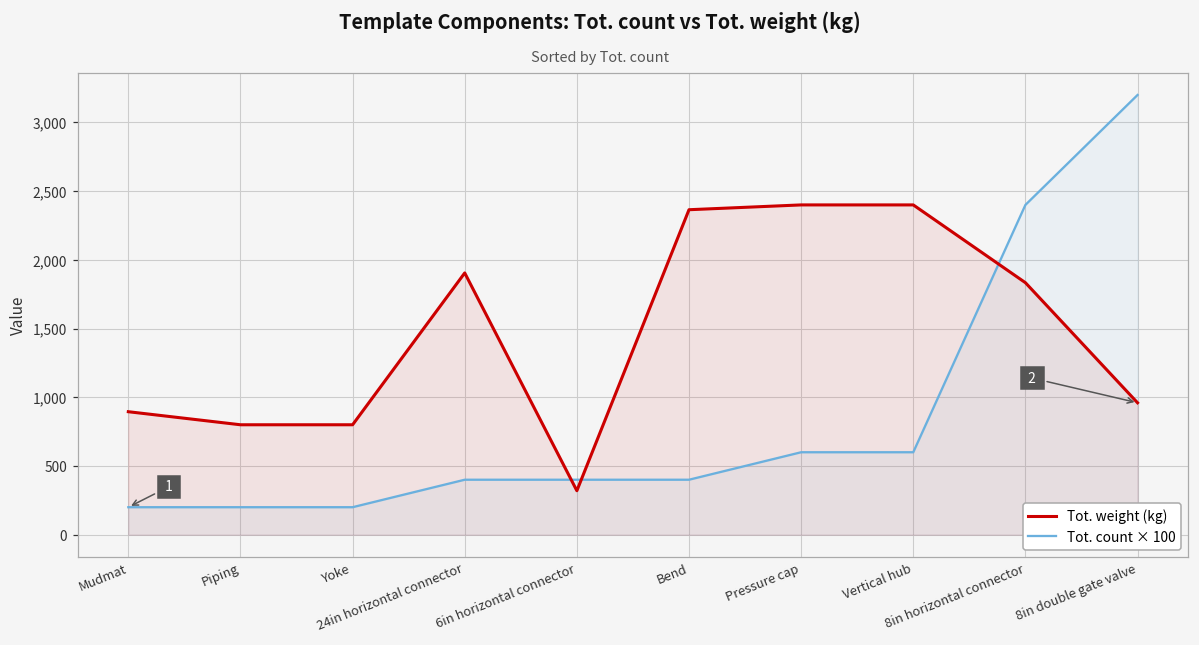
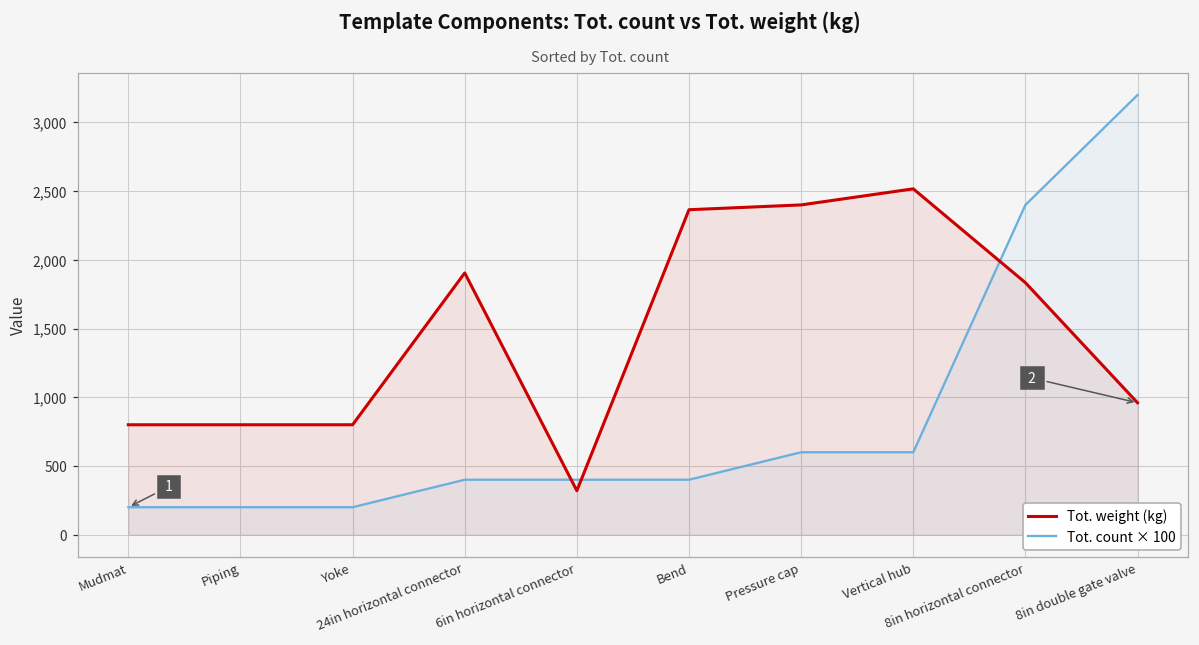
  {
    "Tot. weight (kg)": {
-     "Mudmat": "900",
+     "Mudmat": "800",
      "Piping": "800",
      "Yoke": "800",
      "24in horizontal connector": "1,910",
      "6in horizontal connector": "320",
      "Bend": "2,370",
      "Pressure cap": "2,400",
-     "Vertical hub": "2,400",
+     "Vertical hub": "2,520",
      "8in horizontal connector": "1,830",
      "8in double gate valve": "960"
    },
    "Tot. count × 100": {
      "Mudmat": "200",
      "Piping": "200",
      "Yoke": "200",
      "24in horizontal connector": "400",
      "6in horizontal connector": "400",
      "Bend": "400",
      "Pressure cap": "600",
      "Vertical hub": "600",
      "8in horizontal connector": "2,400",
      "8in double gate valve": "3,200"
    }
  }
